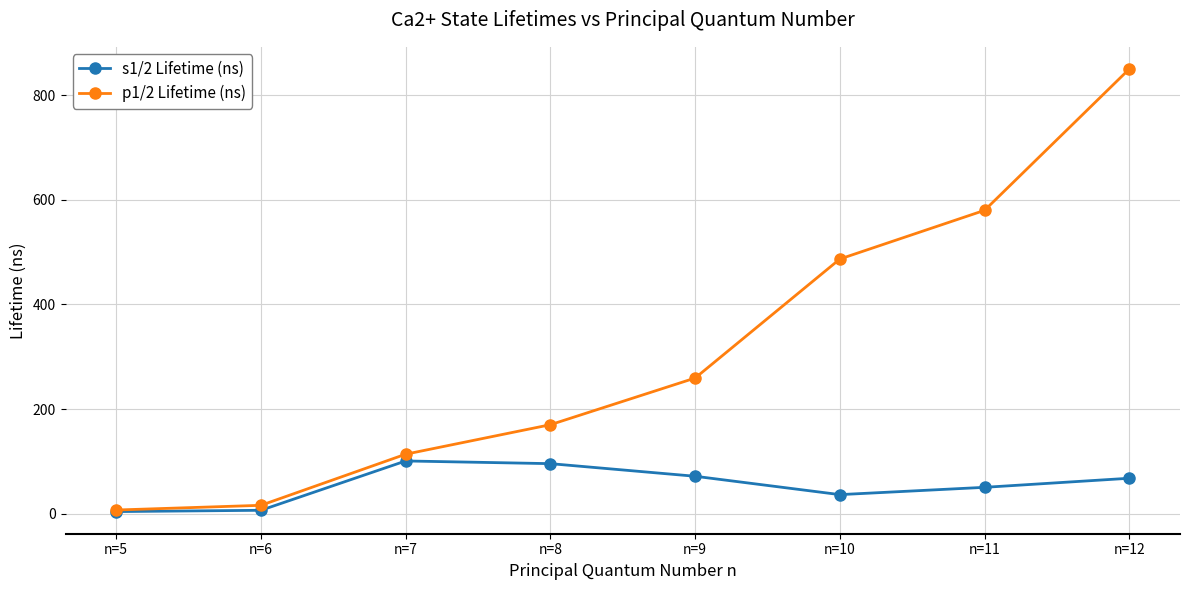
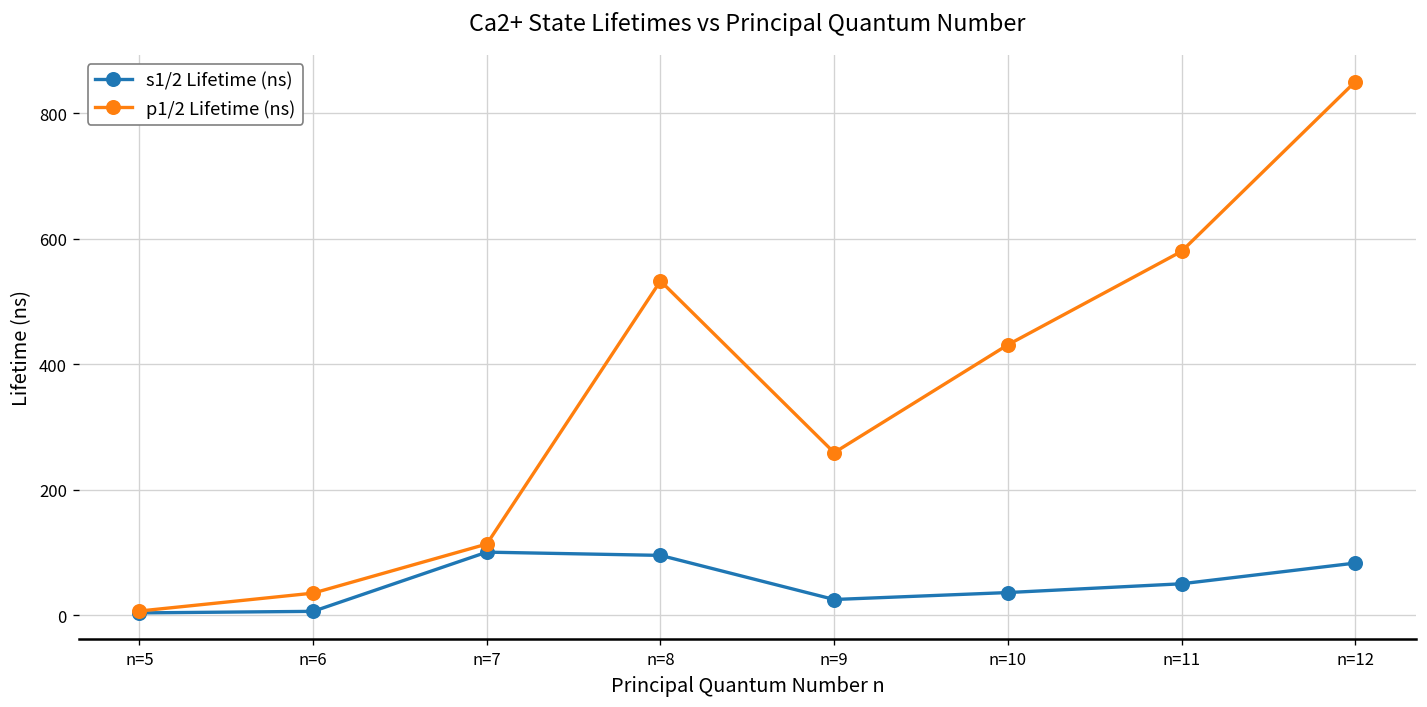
  {
    "s1/2 Lifetime (ns)": {
      "n=6": 10,
      "n=7": 100,
      "n=8": 100,
-     "n=9": 70,
+     "n=9": 30,
      "n=10": 40,
      "n=11": 50,
-     "n=12": 70
+     "n=12": 80
    },
    "p1/2 Lifetime (ns)": {
-     "n=6": 20,
+     "n=6": 40,
      "n=7": 110,
-     "n=8": 170,
+     "n=8": 530,
      "n=9": 260,
-     "n=10": 490,
+     "n=10": 430,
      "n=11": 580,
      "n=12": 850
    }
  }
